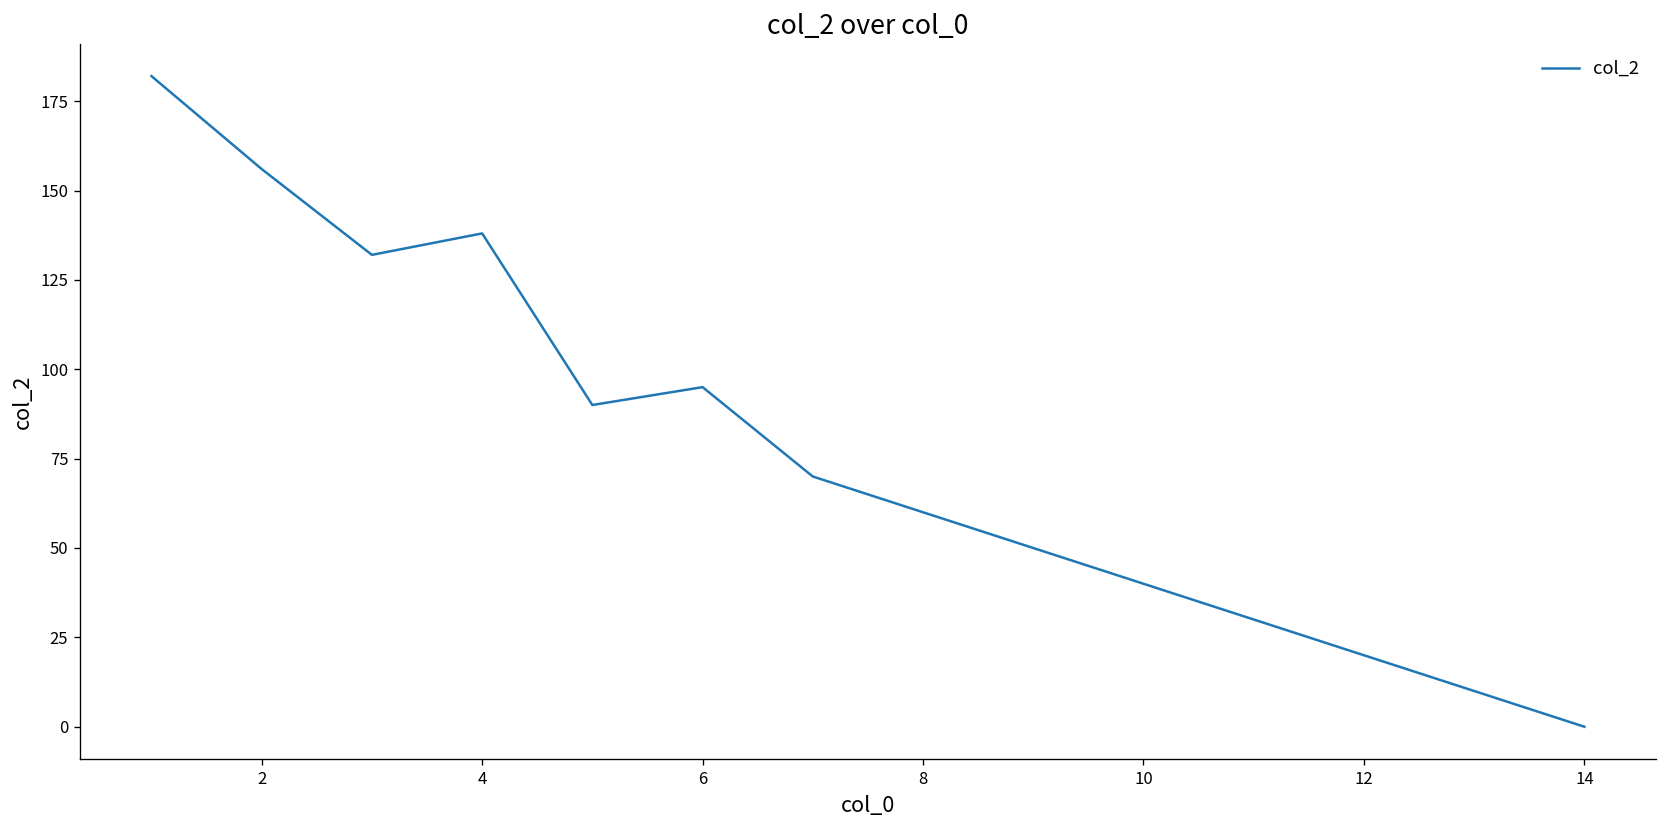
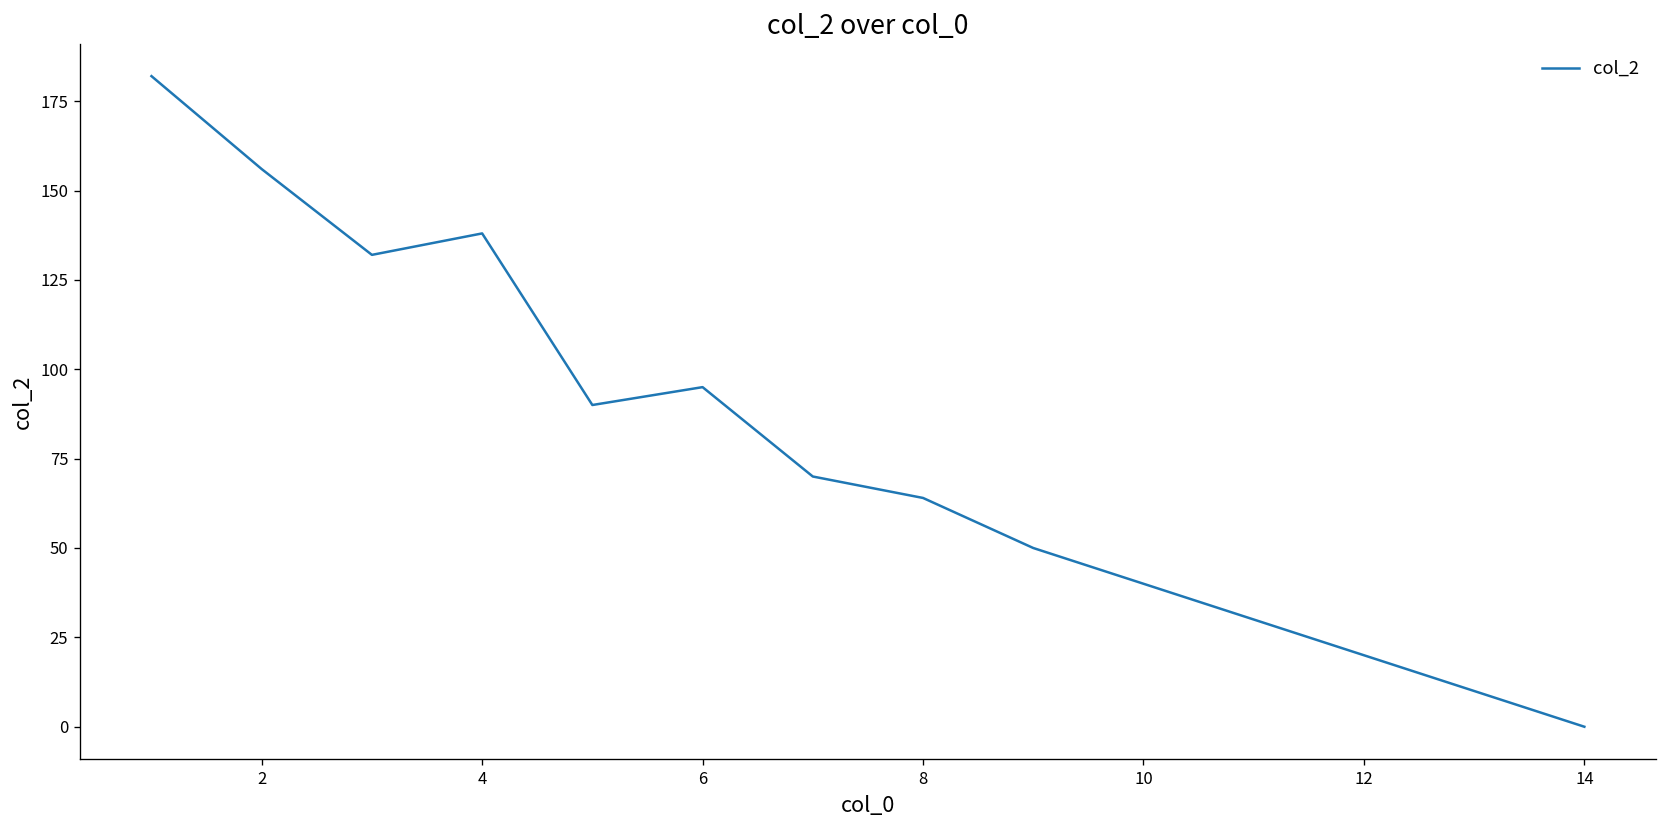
  {
    "2": 156,
    "4": 138,
    "6": 95,
-   "8": 60,
+   "8": 64,
    "10": 40,
    "12": 20,
    "14": 0
  }
